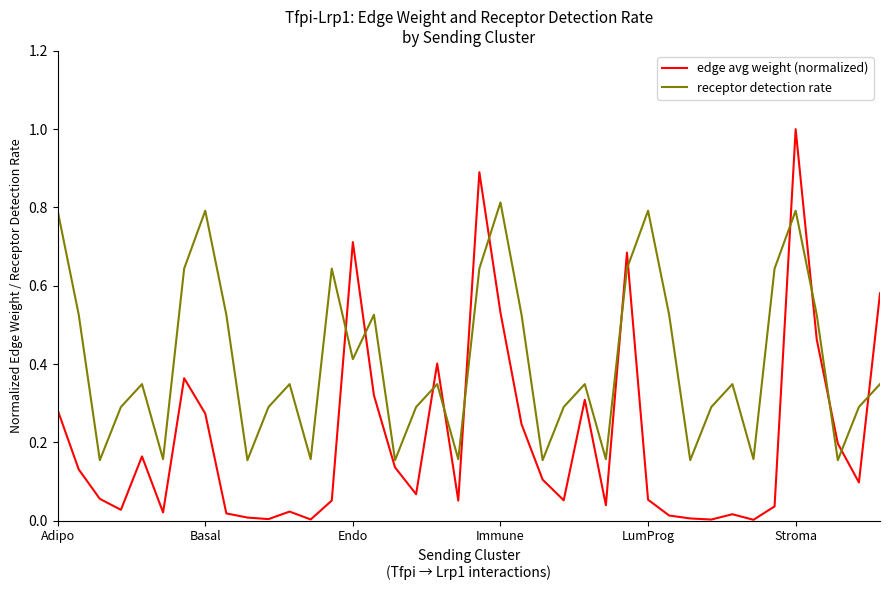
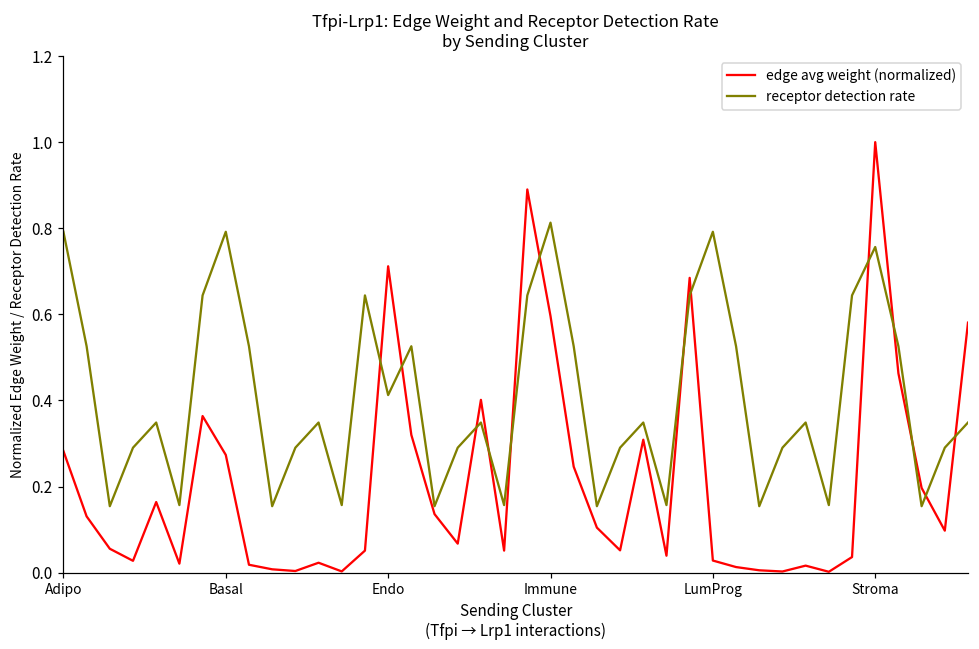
  {
    "edge avg weight (normalized)": {
      "Adipo": 0.28,
      "Basal": 0.27,
      "Endo": 0.71,
-     "Immune": 0.53,
-     "LumProg": 0.05,
+     "Immune": 0.60,
+     "LumProg": 0.03,
      "Stroma": 1.00
    },
    "receptor detection rate": {
      "Adipo": 0.79,
      "Basal": 0.79,
      "Endo": 0.41,
      "Immune": 0.81,
      "LumProg": 0.79,
-     "Stroma": 0.79
+     "Stroma": 0.76
    }
  }
